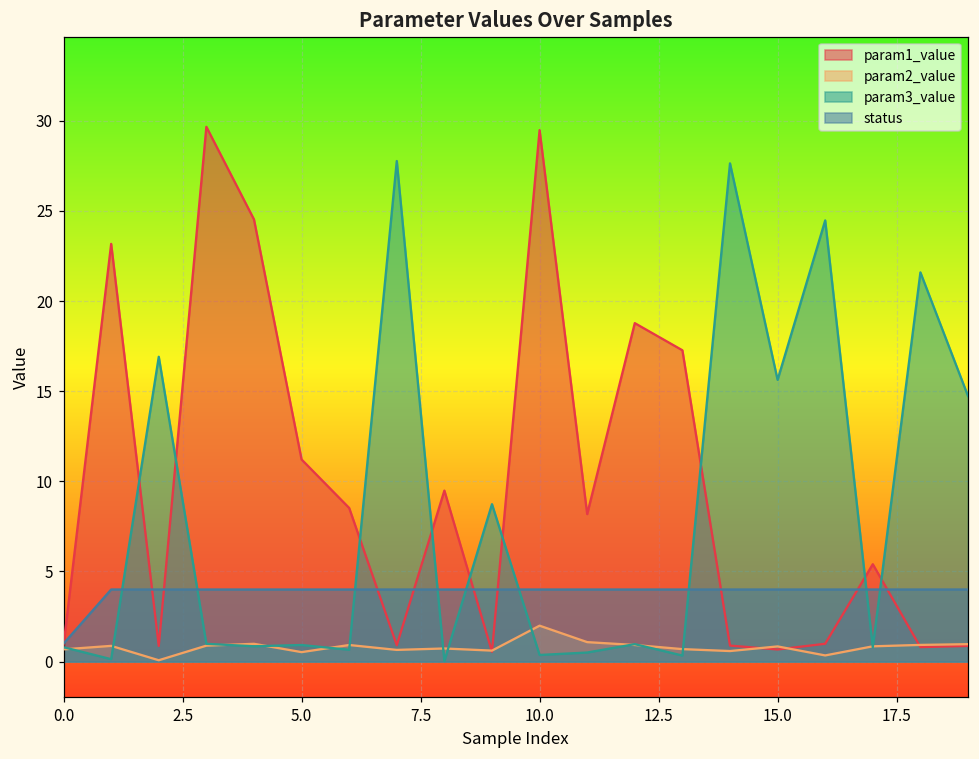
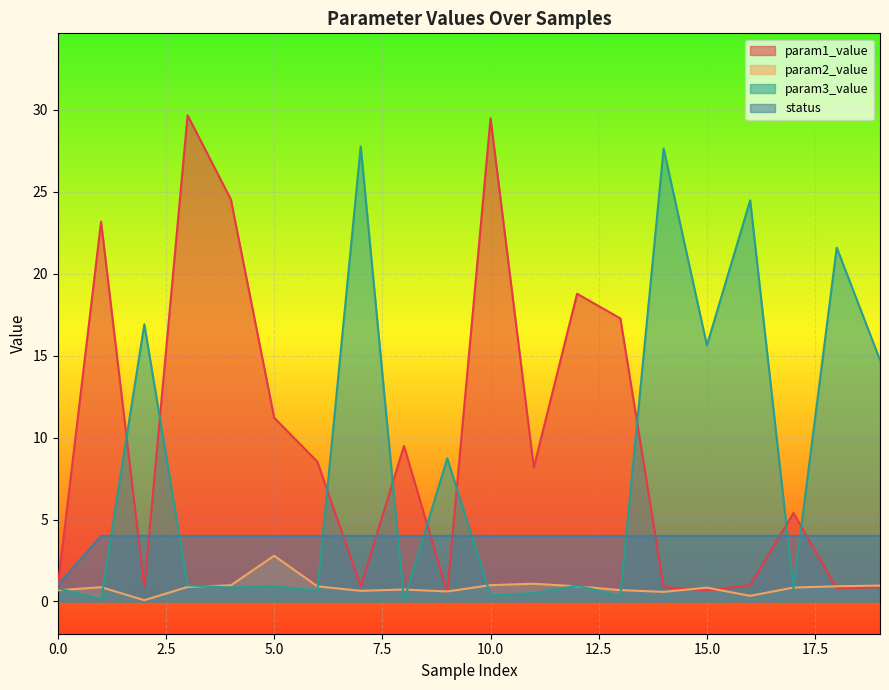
  {
    "param1_value": {
      "5.0": 11.2,
      "10.0": 29.5,
      "15.0": 0.7
    },
    "param2_value": {
-     "5.0": 0.5,
-     "10.0": 2.0,
+     "5.0": 2.8,
+     "10.0": 1.0,
      "15.0": 0.8
    }
  }
